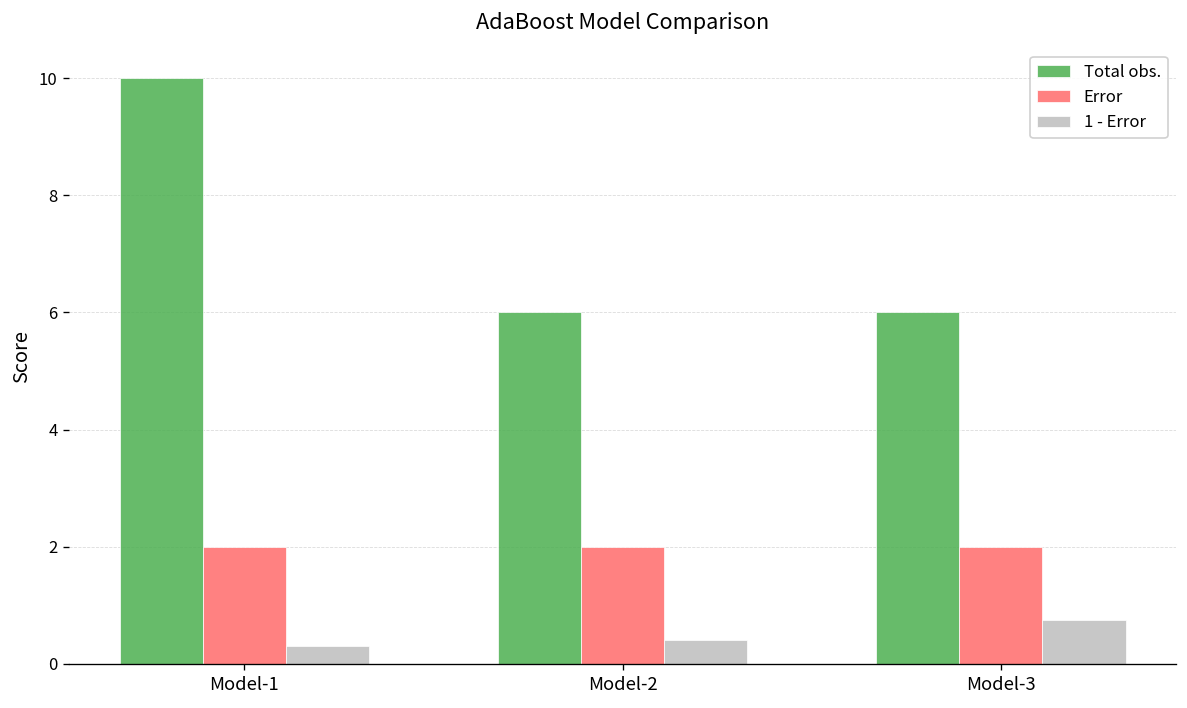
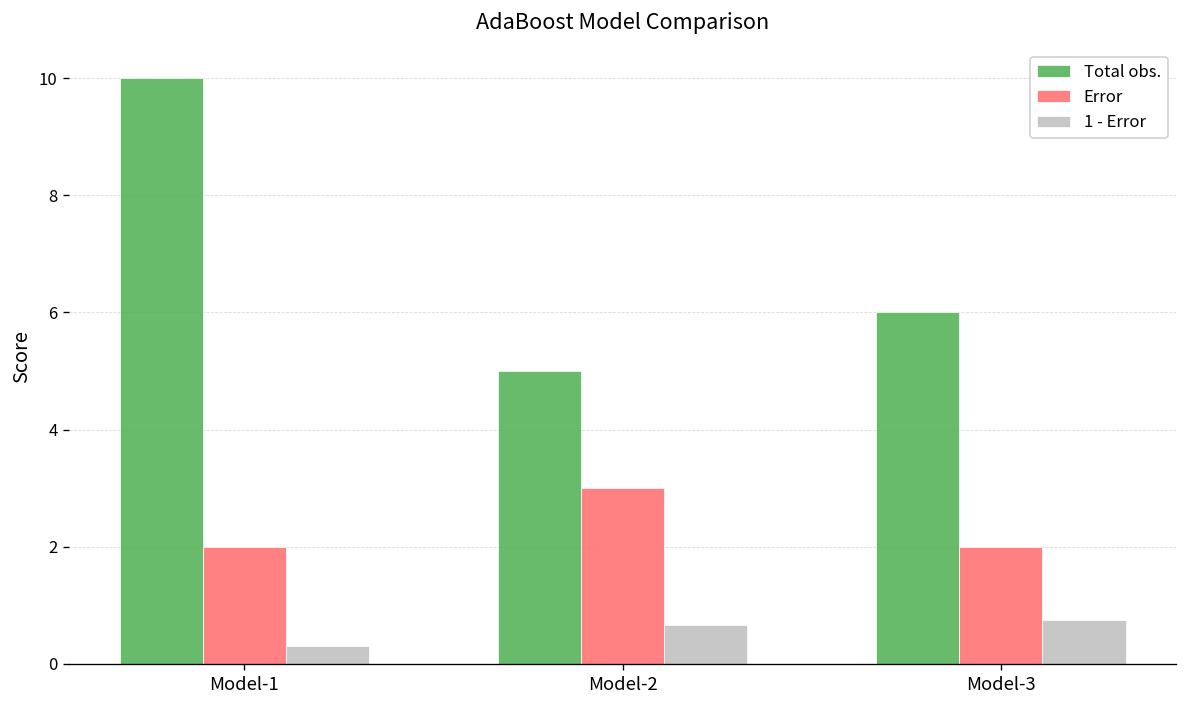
  {
    "Total obs.": {
      "Model-1": 10,
-     "Model-2": 6,
+     "Model-2": 5,
      "Model-3": 6
    },
    "Error": {
      "Model-1": 2,
-     "Model-2": 2,
+     "Model-2": 3,
      "Model-3": 2
    },
    "1 - Error": {
      "Model-1": 0.3,
-     "Model-2": 0.4,
+     "Model-2": 0.7,
      "Model-3": 0.8
    }
  }
